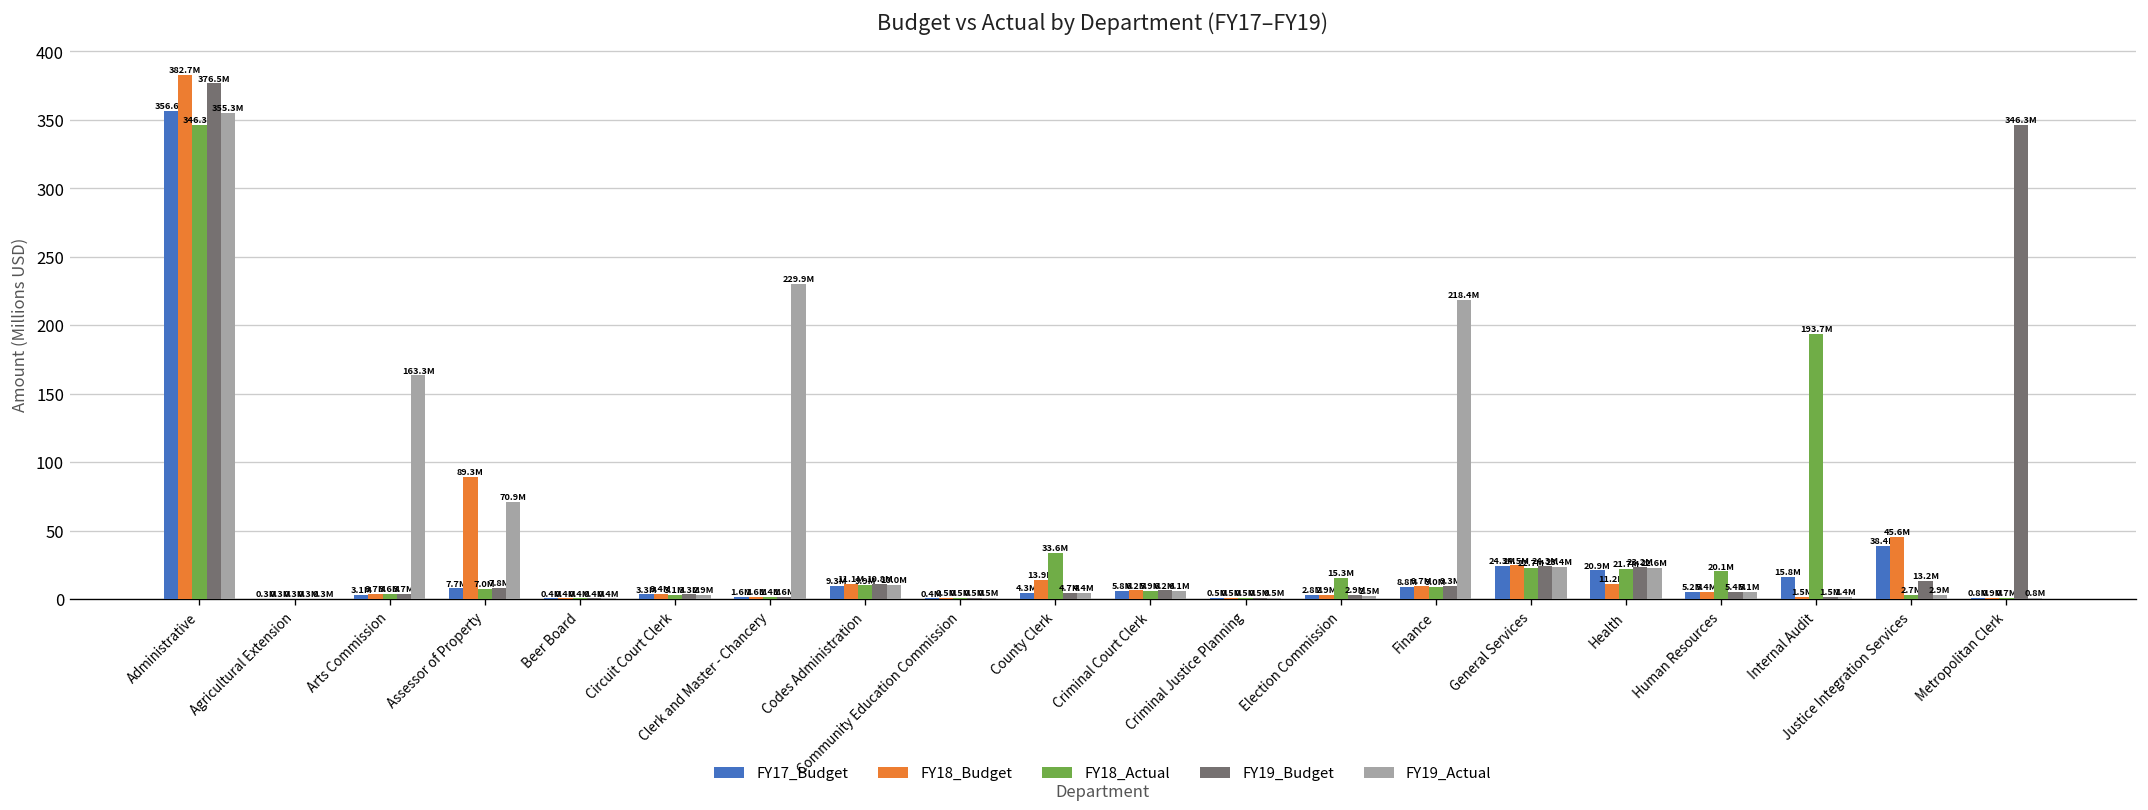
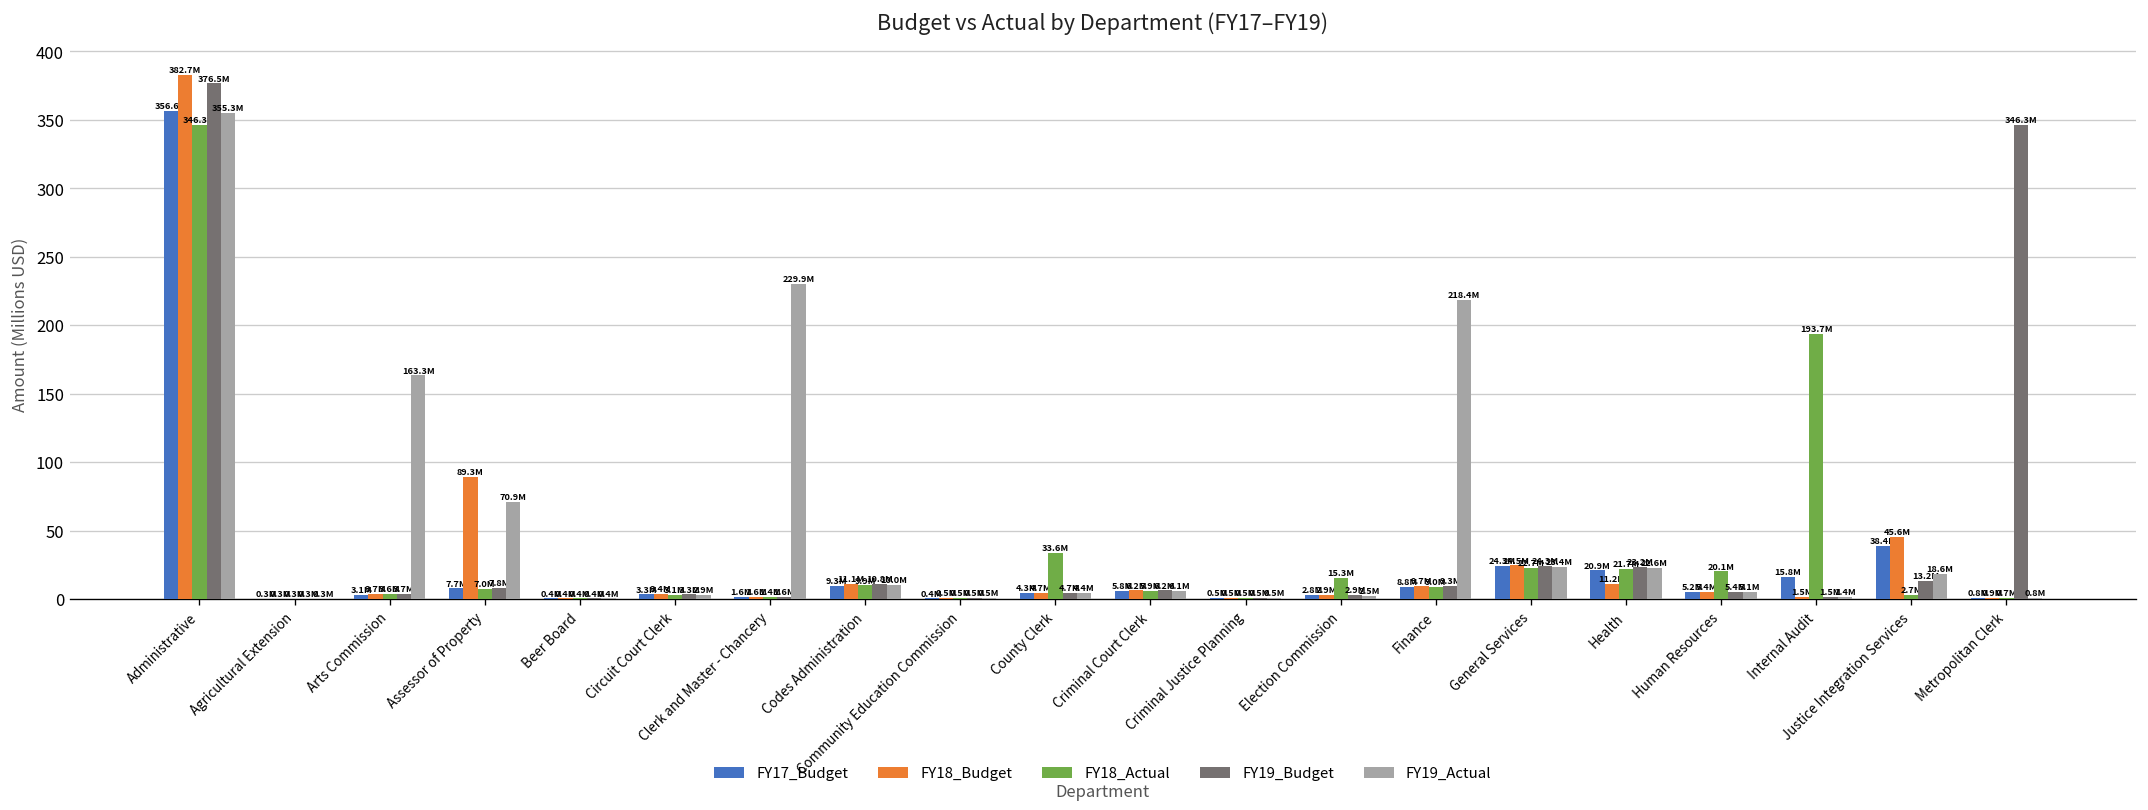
  {
    "FY17_Budget": {
      "Administrative": "356.6M",
      "Assessor of Property": "7.7M",
      "County Clerk": "4.3M",
      "Health": "20.9M",
      "Internal Audit": "15.8M",
      "Justice Integration Services": "38.4M"
    },
    "FY18_Budget": {
      "Administrative": "382.7M",
      "Assessor of Property": "89.3M",
-     "County Clerk": "13.9M",
+     "County Clerk": "4.7M",
      "Health": "11.2M",
      "Internal Audit": "1.5M",
      "Justice Integration Services": "45.6M"
    },
    "FY18_Actual": {
      "Administrative": "346.3M",
      "County Clerk": "33.6M",
      "Election Commission": "15.3M",
      "Human Resources": "20.1M",
      "Internal Audit": "193.7M",
      "Justice Integration Services": "2.7M"
    },
    "FY19_Budget": {
      "Administrative": "376.5M",
      "Justice Integration Services": "13.2M",
      "Metropolitan Clerk": "346.3M"
    },
    "FY19_Actual": {
      "Administrative": "355.3M",
      "Arts Commission": "163.3M",
      "Assessor of Property": "70.9M",
      "Clerk and Master - Chancery": "229.9M",
      "Finance": "218.4M",
-     "Justice Integration Services": "2.9M",
+     "Justice Integration Services": "18.6M",
      "Metropolitan Clerk": "0.8M"
    }
  }
